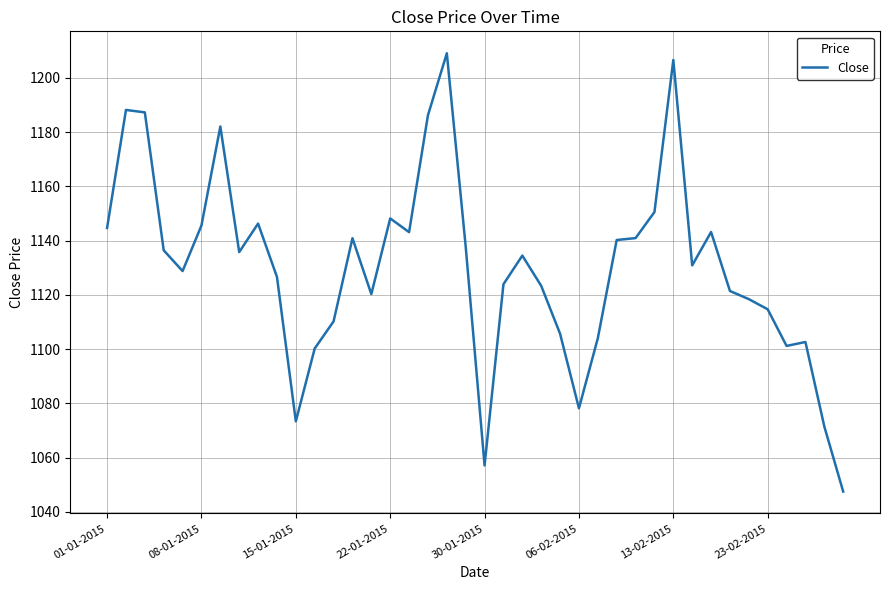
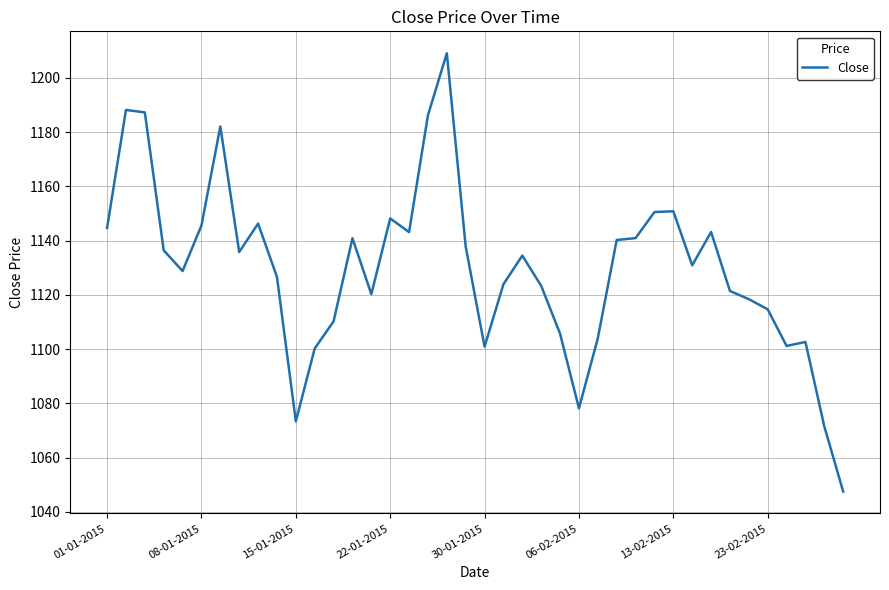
  {
    "01-01-2015": 1145,
    "08-01-2015": 1146,
    "15-01-2015": 1073,
    "22-01-2015": 1148,
-   "30-01-2015": 1057,
+   "30-01-2015": 1101,
    "06-02-2015": 1078,
-   "13-02-2015": 1207,
+   "13-02-2015": 1151,
    "23-02-2015": 1115
  }
